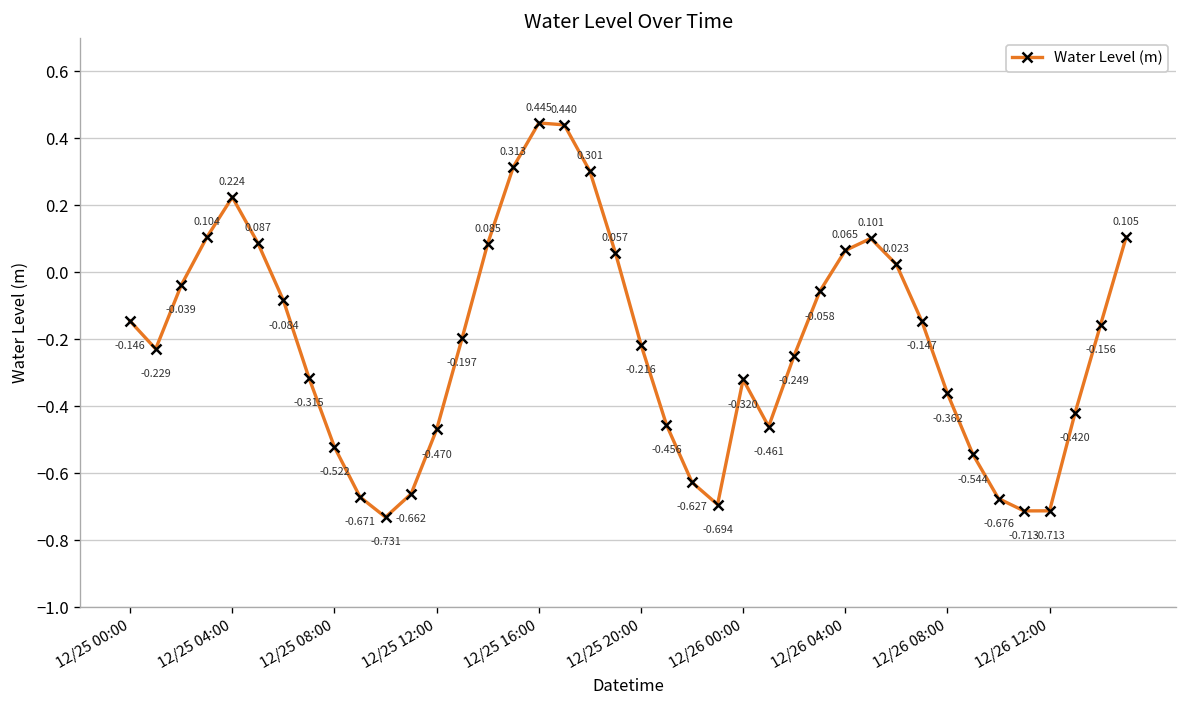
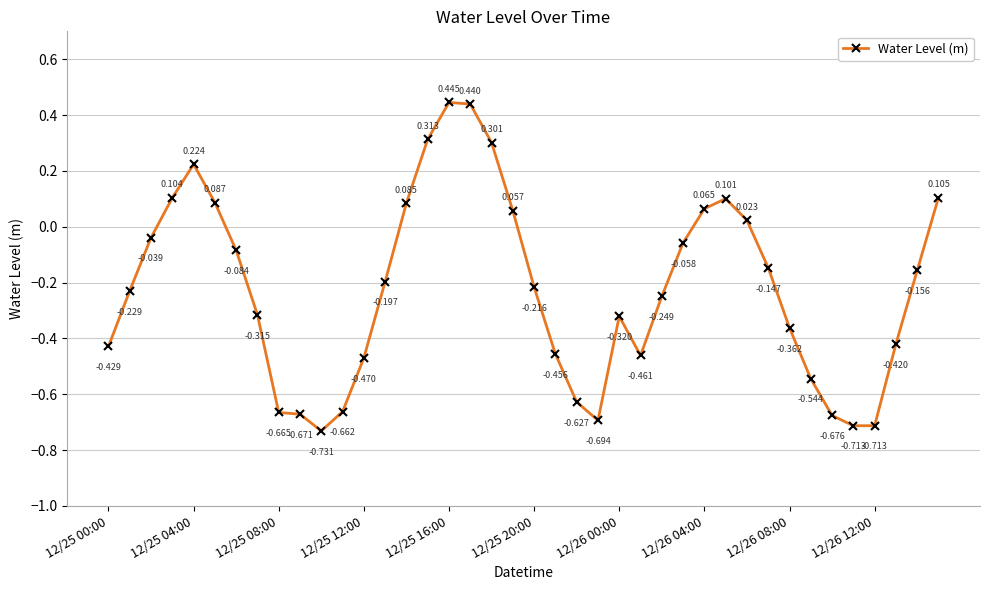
  {
-   "12/25 00:00": -0.146,
+   "12/25 00:00": -0.429,
    "12/25 04:00": 0.224,
-   "12/25 08:00": -0.522,
+   "12/25 08:00": -0.665,
    "12/25 12:00": -0.470,
    "12/25 16:00": 0.445,
    "12/25 20:00": -0.216,
    "12/26 00:00": -0.320,
    "12/26 04:00": 0.065,
    "12/26 08:00": -0.362
  }
